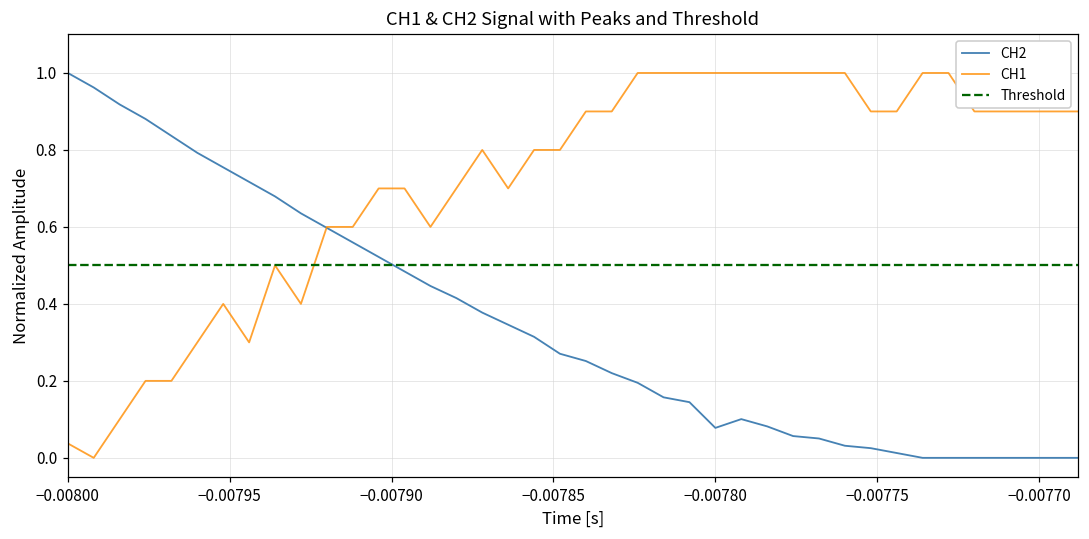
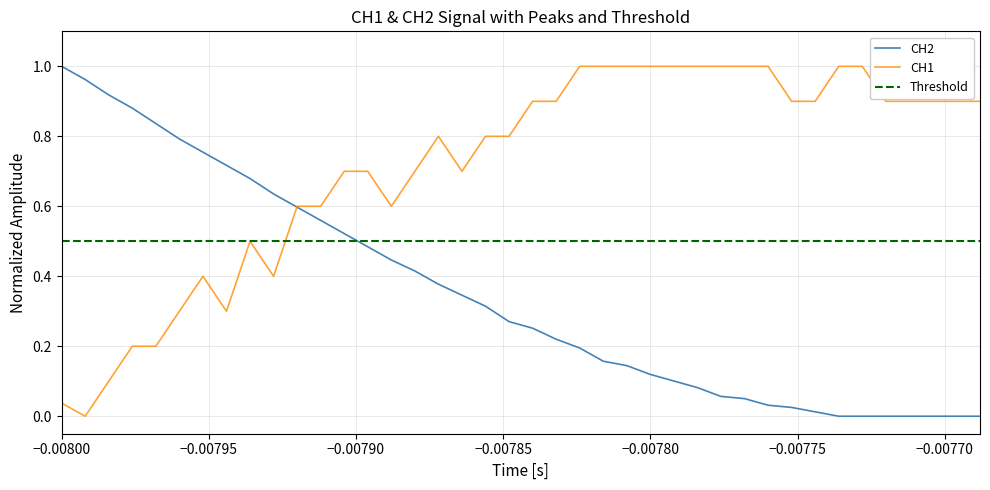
  {
    "CH2": {
      "−0.00800": 1.00,
-     "−0.00780": 0.08
+     "−0.00780": 0.12
    },
    "CH1": {
      "−0.00800": 0.04,
      "−0.00780": 1.00
    }
  }
